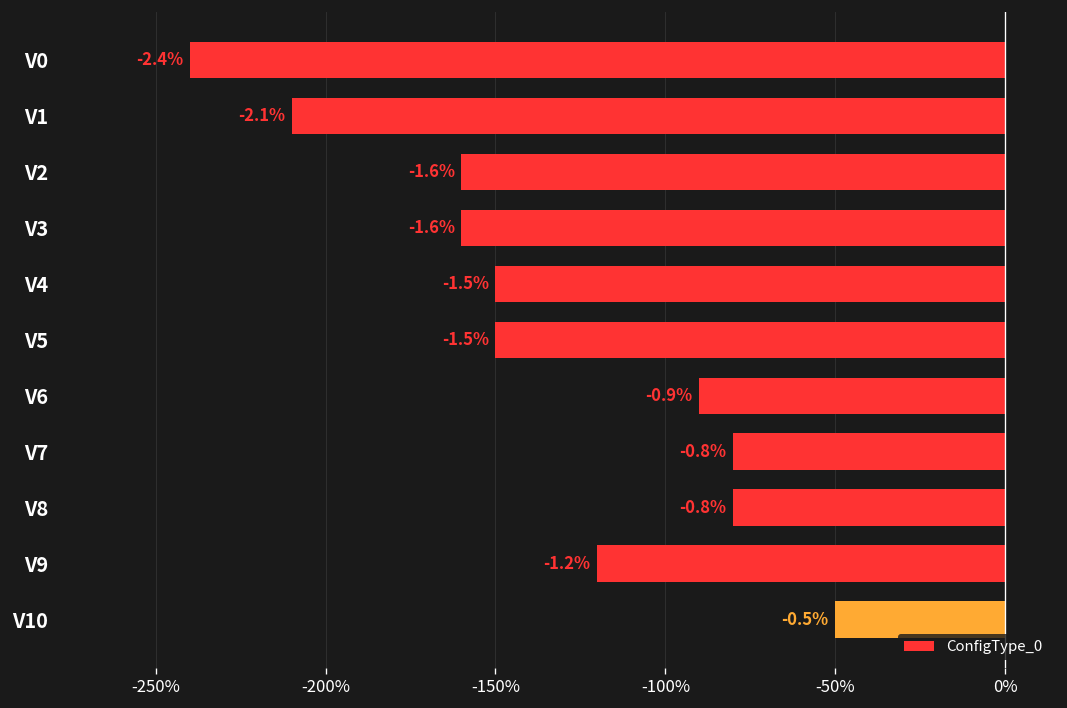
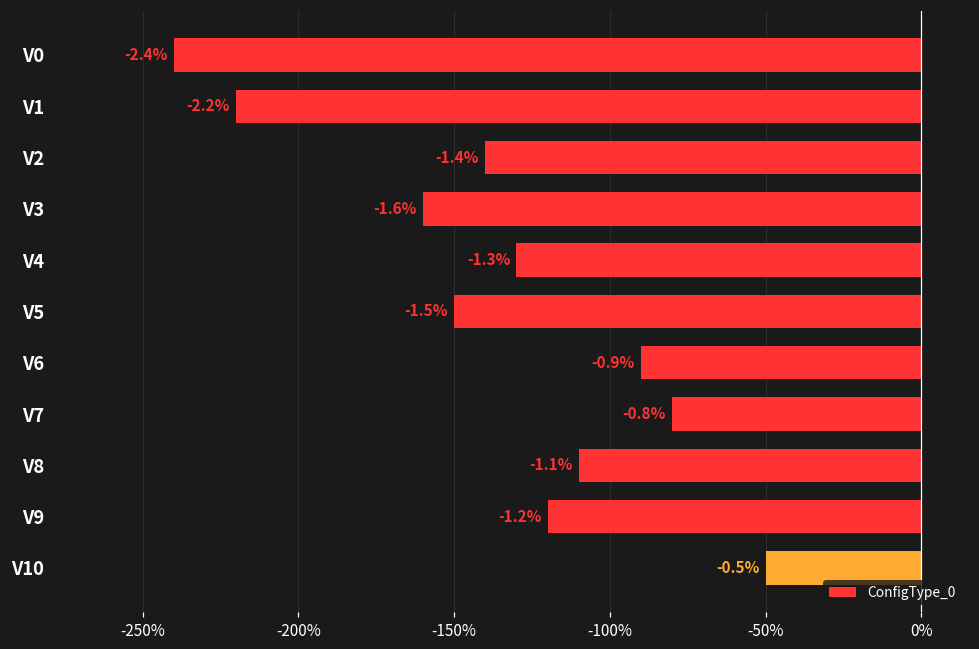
  {
    "V0": "-2.4%",
-   "V1": "-2.1%",
-   "V2": "-1.6%",
+   "V1": "-2.2%",
+   "V2": "-1.4%",
    "V3": "-1.6%",
-   "V4": "-1.5%",
+   "V4": "-1.3%",
    "V5": "-1.5%",
    "V6": "-0.9%",
    "V7": "-0.8%",
-   "V8": "-0.8%",
+   "V8": "-1.1%",
    "V9": "-1.2%",
    "V10": "-0.5%"
  }
